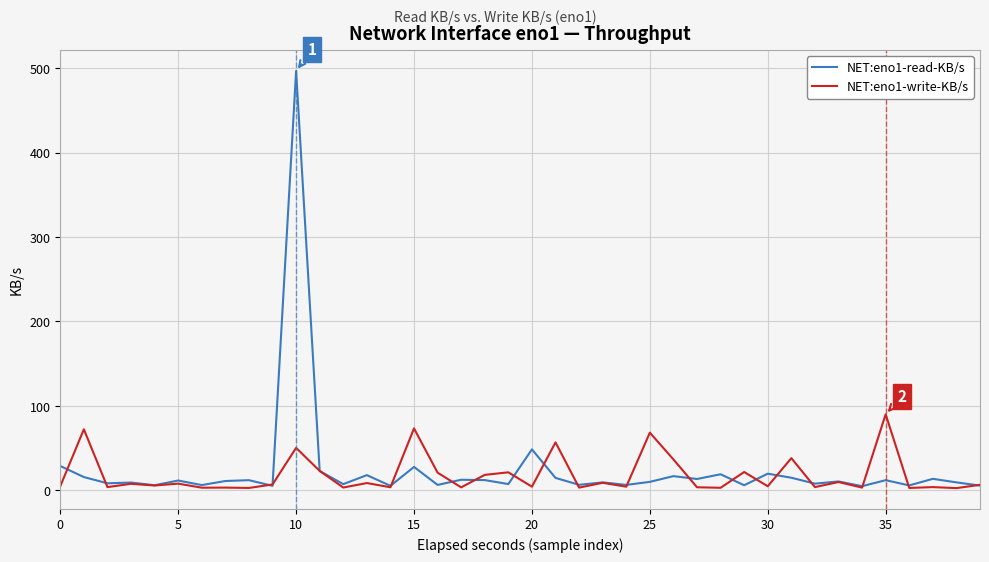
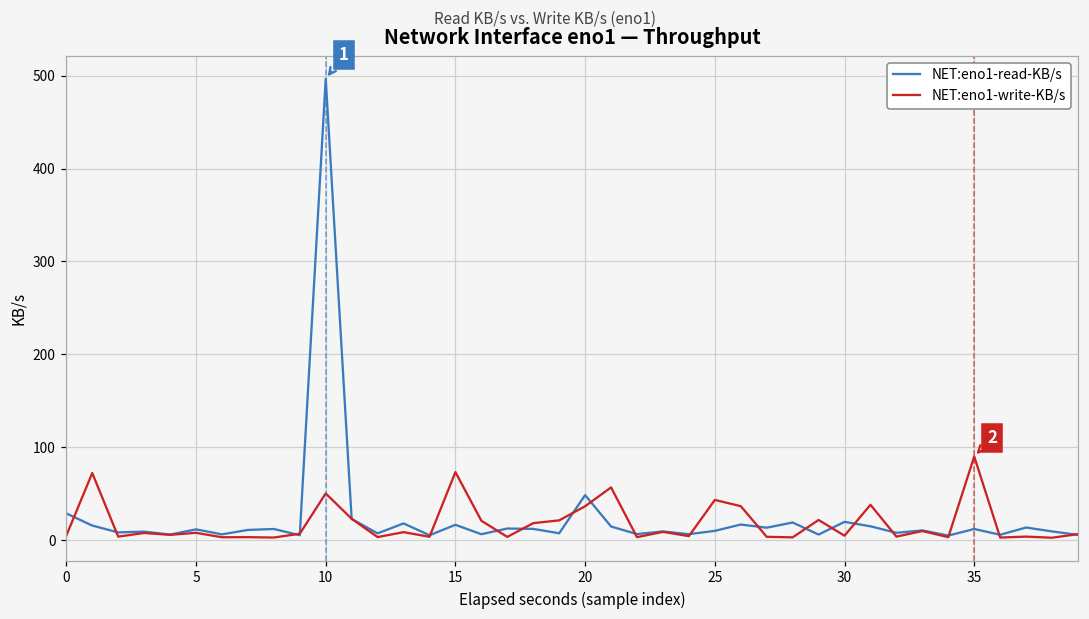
  {
    "NET:eno1-read-KB/s": {
      "0": 30,
      "5": 10,
-     "15": 30,
+     "15": 20,
      "20": 50,
      "25": 10,
      "30": 20,
      "35": 10
    },
    "NET:eno1-write-KB/s": {
      "0": 0,
      "5": 10,
      "10": 50,
      "15": 70,
-     "20": 0,
-     "25": 70,
+     "20": 40,
+     "25": 40,
      "30": 0
    }
  }
